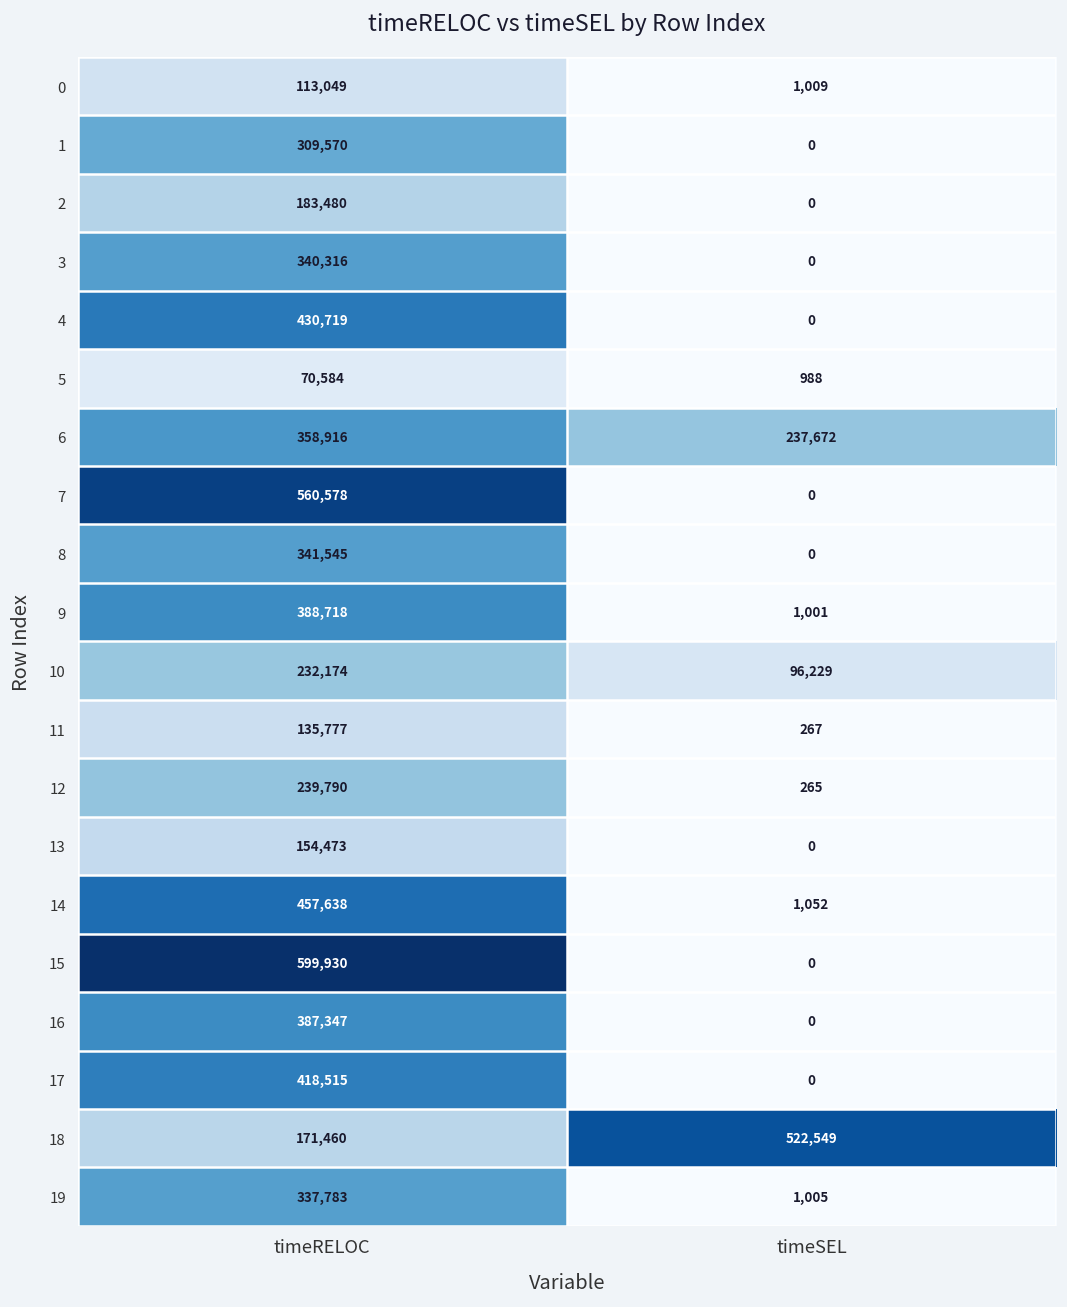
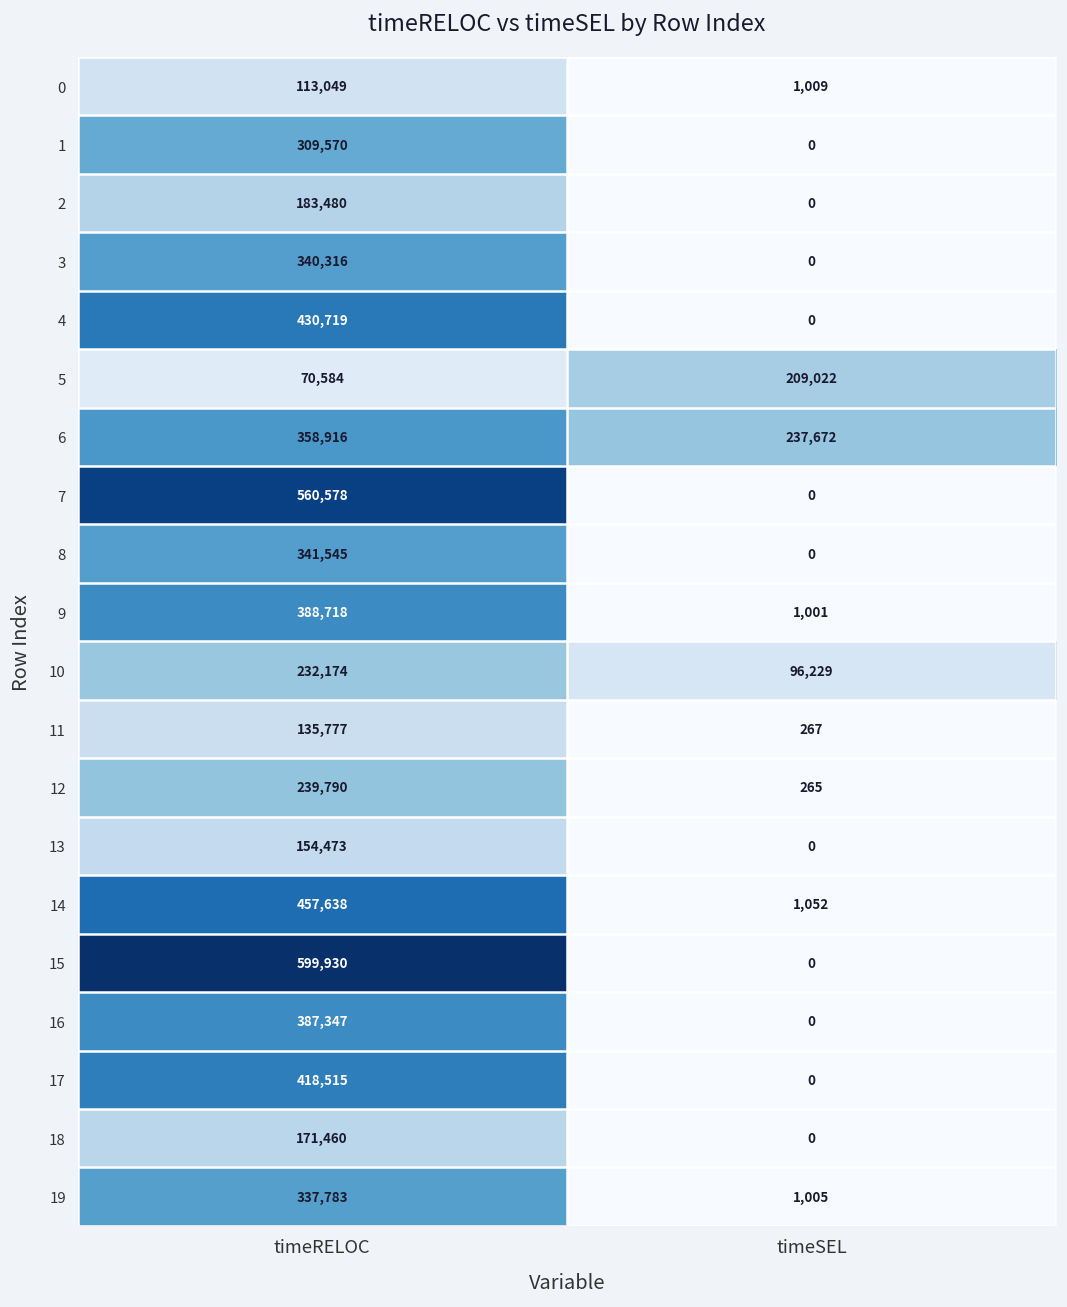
  {
    "0": {
      "timeRELOC": "113,049",
      "timeSEL": "1,009"
    },
    "1": {
      "timeRELOC": "309,570",
      "timeSEL": "0"
    },
    "2": {
      "timeRELOC": "183,480",
      "timeSEL": "0"
    },
    "3": {
      "timeRELOC": "340,316",
      "timeSEL": "0"
    },
    "4": {
      "timeRELOC": "430,719",
      "timeSEL": "0"
    },
    "5": {
      "timeRELOC": "70,584",
-     "timeSEL": "988"
+     "timeSEL": "209,022"
    },
    "6": {
      "timeRELOC": "358,916",
      "timeSEL": "237,672"
    },
    "7": {
      "timeRELOC": "560,578",
      "timeSEL": "0"
    },
    "8": {
      "timeRELOC": "341,545",
      "timeSEL": "0"
    },
    "9": {
      "timeRELOC": "388,718",
      "timeSEL": "1,001"
    },
    "10": {
      "timeRELOC": "232,174",
      "timeSEL": "96,229"
    },
    "11": {
      "timeRELOC": "135,777",
      "timeSEL": "267"
    },
    "12": {
      "timeRELOC": "239,790",
      "timeSEL": "265"
    },
    "13": {
      "timeRELOC": "154,473",
      "timeSEL": "0"
    },
    "14": {
      "timeRELOC": "457,638",
      "timeSEL": "1,052"
    },
    "15": {
      "timeRELOC": "599,930",
      "timeSEL": "0"
    },
    "16": {
      "timeRELOC": "387,347",
      "timeSEL": "0"
    },
    "17": {
      "timeRELOC": "418,515",
      "timeSEL": "0"
    },
    "18": {
      "timeRELOC": "171,460",
-     "timeSEL": "522,549"
+     "timeSEL": "0"
    },
    "19": {
      "timeRELOC": "337,783",
      "timeSEL": "1,005"
    }
  }
